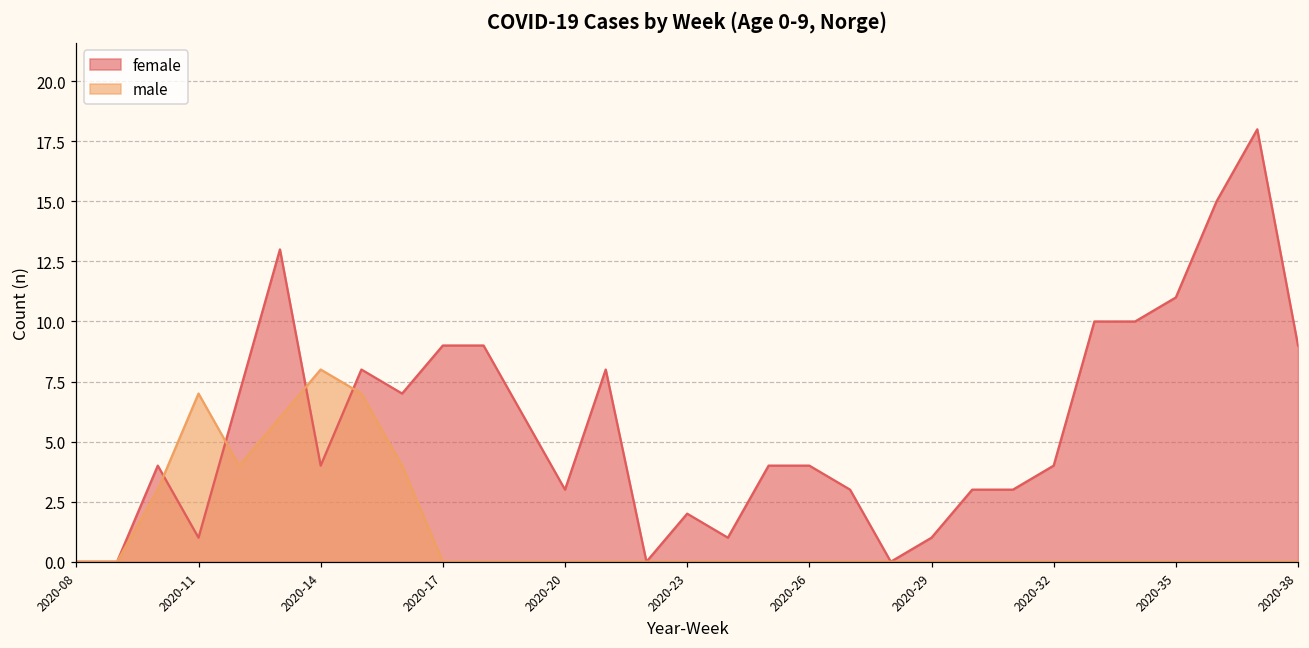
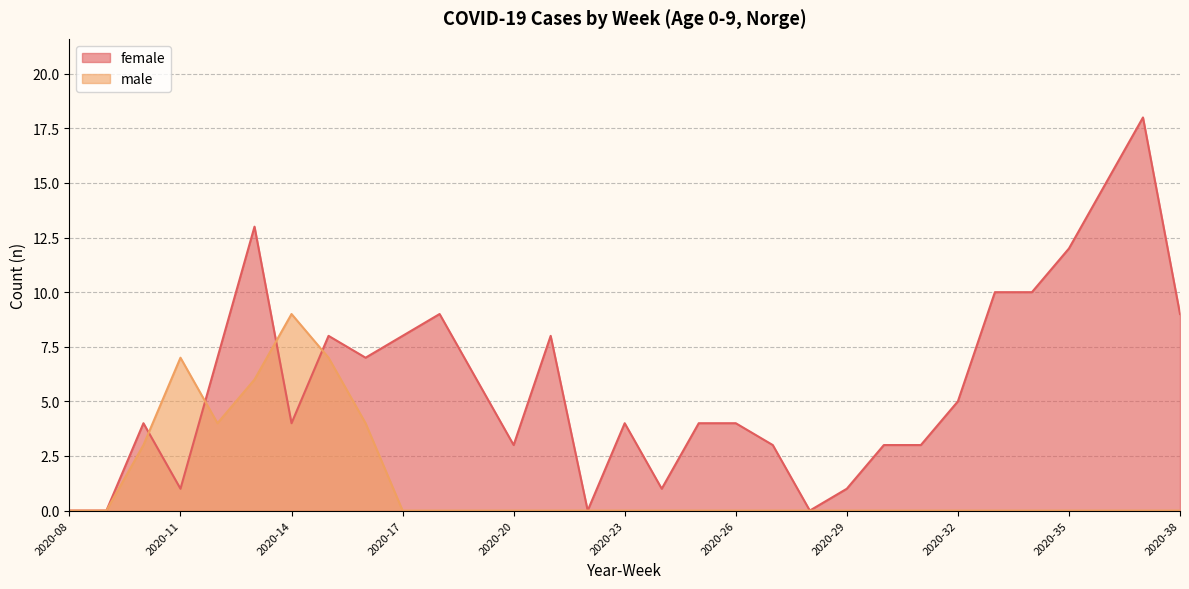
  {
    "female": {
      "2020-11": 1,
      "2020-14": 4,
-     "2020-17": 9,
+     "2020-17": 8,
      "2020-20": 3,
-     "2020-23": 2,
+     "2020-23": 4,
      "2020-26": 4,
      "2020-29": 1,
-     "2020-32": 4,
-     "2020-35": 11,
+     "2020-32": 5,
+     "2020-35": 12,
      "2020-38": 9
    },
    "male": {
      "2020-11": 7,
-     "2020-14": 8,
+     "2020-14": 9,
      "2020-17": 0,
      "2020-20": 0,
      "2020-23": 0,
      "2020-26": 0,
      "2020-29": 0,
      "2020-32": 0,
      "2020-35": 0,
      "2020-38": 0
    }
  }
